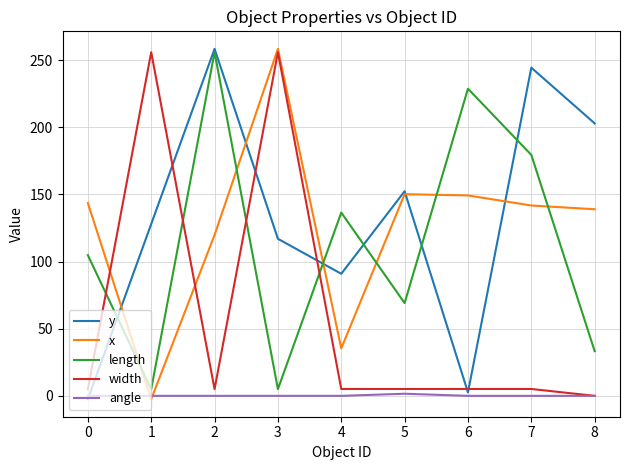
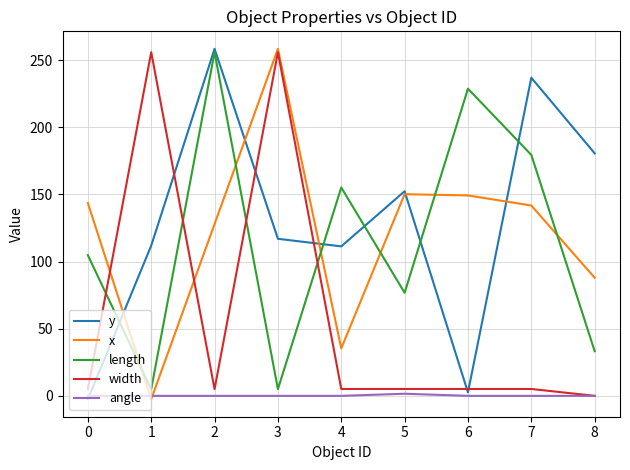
  {
    "y": {
-     "1": 128,
+     "1": 112,
      "2": 259,
      "3": 117,
-     "4": 91,
+     "4": 111,
      "5": 152,
      "6": 3,
-     "7": 244,
-     "8": 203
+     "7": 237,
+     "8": 181
    },
    "x": {
      "0": 144,
      "1": -3,
-     "2": 120,
+     "2": 128,
      "3": 259,
      "4": 35,
      "5": 150,
      "6": 149,
      "7": 142,
-     "8": 139
+     "8": 88
    },
    "length": {
      "0": 105,
      "1": 5,
      "2": 256,
      "3": 5,
-     "4": 137,
-     "5": 69,
+     "4": 155,
+     "5": 77,
      "6": 229,
      "7": 180,
      "8": 33
    },
    "width": {
      "1": 256,
      "2": 5,
      "3": 256,
      "4": 5,
      "5": 5,
      "6": 5,
      "7": 5
    },
    "angle": {
      "1": 0,
      "2": 0,
      "3": 0,
      "4": 0,
      "5": 2,
      "6": 0,
      "7": 0
    }
  }
